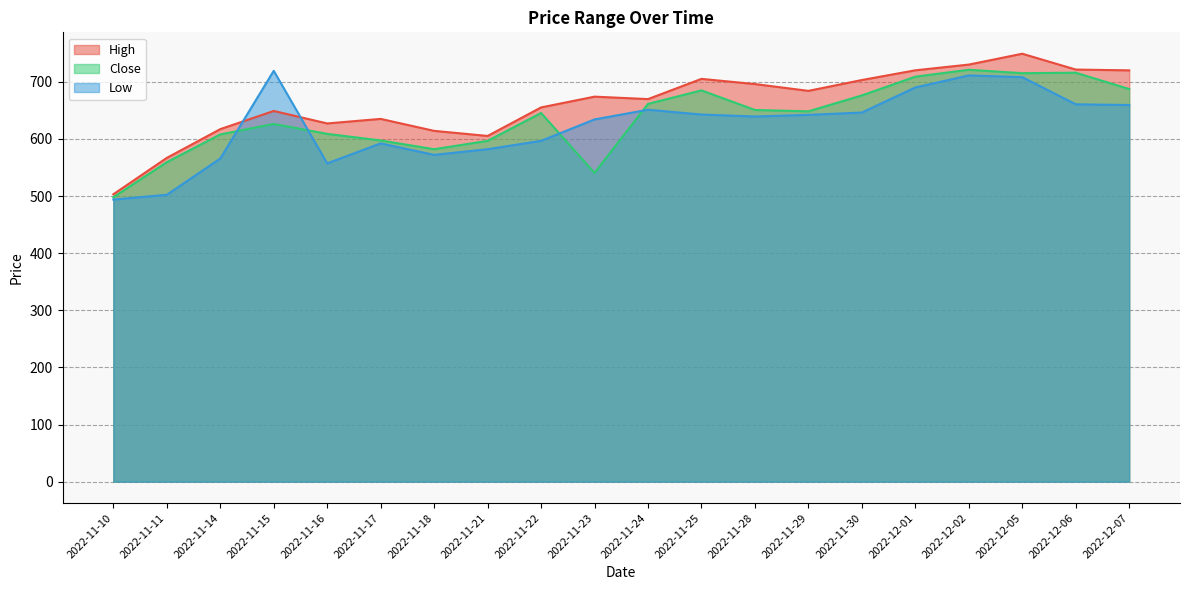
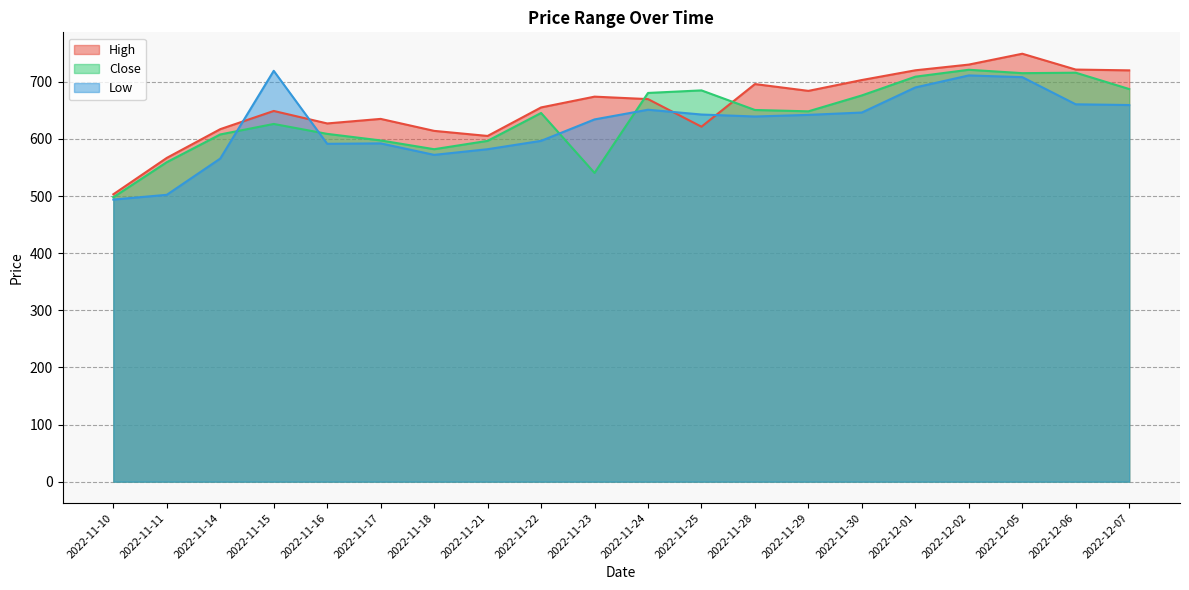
  {
    "High": {
      "2022-11-10": 500,
      "2022-11-11": 570,
      "2022-11-14": 620,
      "2022-11-15": 650,
      "2022-11-16": 630,
      "2022-11-17": 630,
      "2022-11-18": 610,
      "2022-11-21": 610,
      "2022-11-22": 660,
      "2022-11-23": 670,
      "2022-11-24": 670,
-     "2022-11-25": 710,
+     "2022-11-25": 620,
      "2022-11-28": 700,
      "2022-11-29": 680,
      "2022-11-30": 700,
      "2022-12-01": 720,
      "2022-12-02": 730,
      "2022-12-05": 750,
      "2022-12-06": 720,
      "2022-12-07": 720
    },
    "Close": {
      "2022-11-11": 560,
      "2022-11-14": 610,
      "2022-11-15": 630,
      "2022-11-16": 610,
      "2022-11-17": 600,
      "2022-11-18": 580,
      "2022-11-21": 600,
      "2022-11-22": 650,
      "2022-11-23": 540,
-     "2022-11-24": 660,
+     "2022-11-24": 680,
      "2022-11-25": 680,
      "2022-11-28": 650,
      "2022-11-29": 650,
      "2022-11-30": 680,
      "2022-12-01": 710,
      "2022-12-02": 720,
      "2022-12-05": 720,
      "2022-12-06": 720,
      "2022-12-07": 690
    },
    "Low": {
      "2022-11-11": 500,
      "2022-11-14": 570,
      "2022-11-15": 720,
-     "2022-11-16": 560,
+     "2022-11-16": 590,
      "2022-11-17": 590,
      "2022-11-18": 570,
      "2022-11-21": 580,
      "2022-11-22": 600,
      "2022-11-23": 630,
      "2022-11-24": 650,
      "2022-11-25": 640,
      "2022-11-28": 640,
      "2022-11-29": 640,
      "2022-11-30": 650,
      "2022-12-01": 690,
      "2022-12-02": 710,
      "2022-12-05": 710,
      "2022-12-06": 660,
      "2022-12-07": 660
    }
  }
